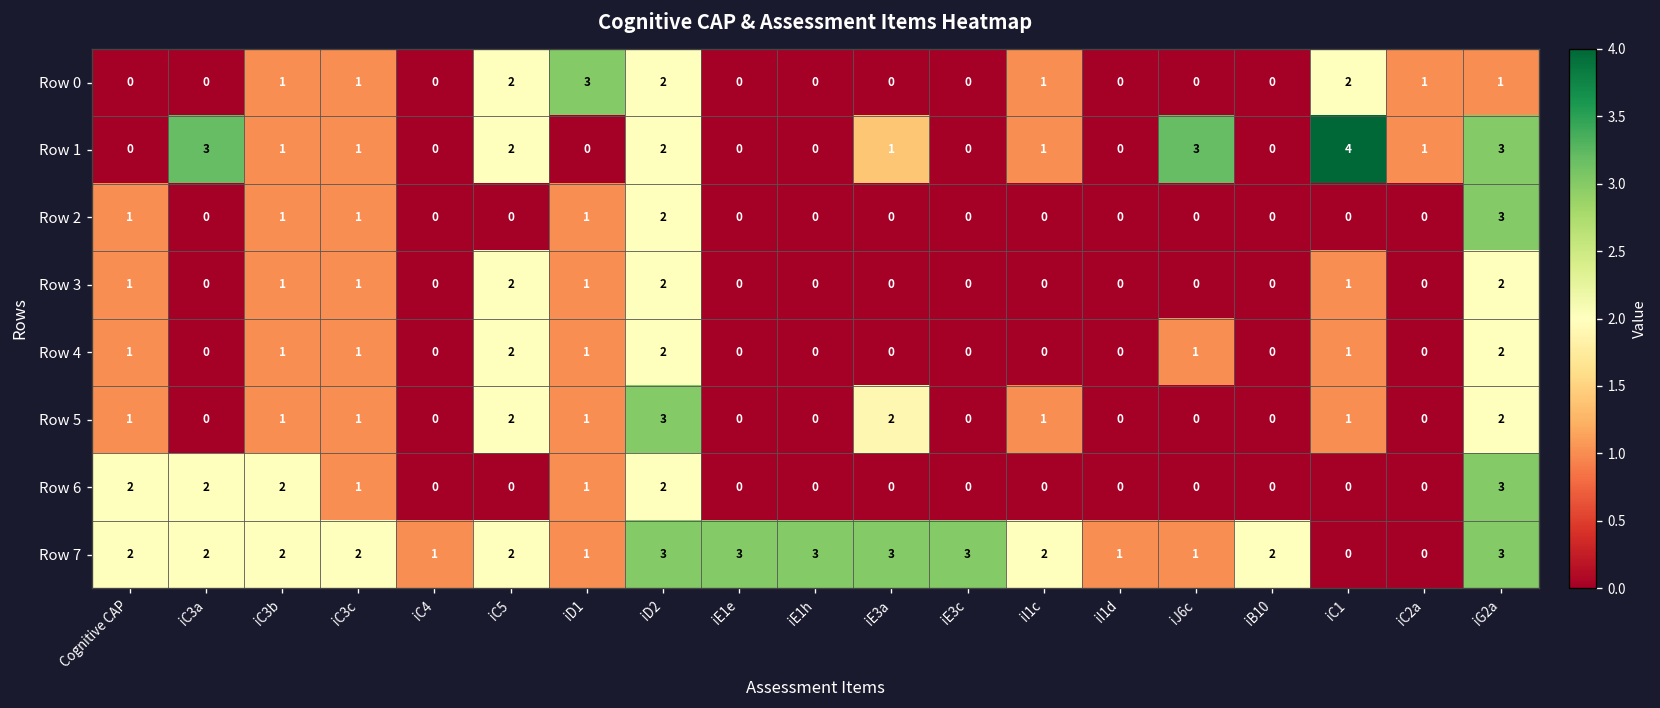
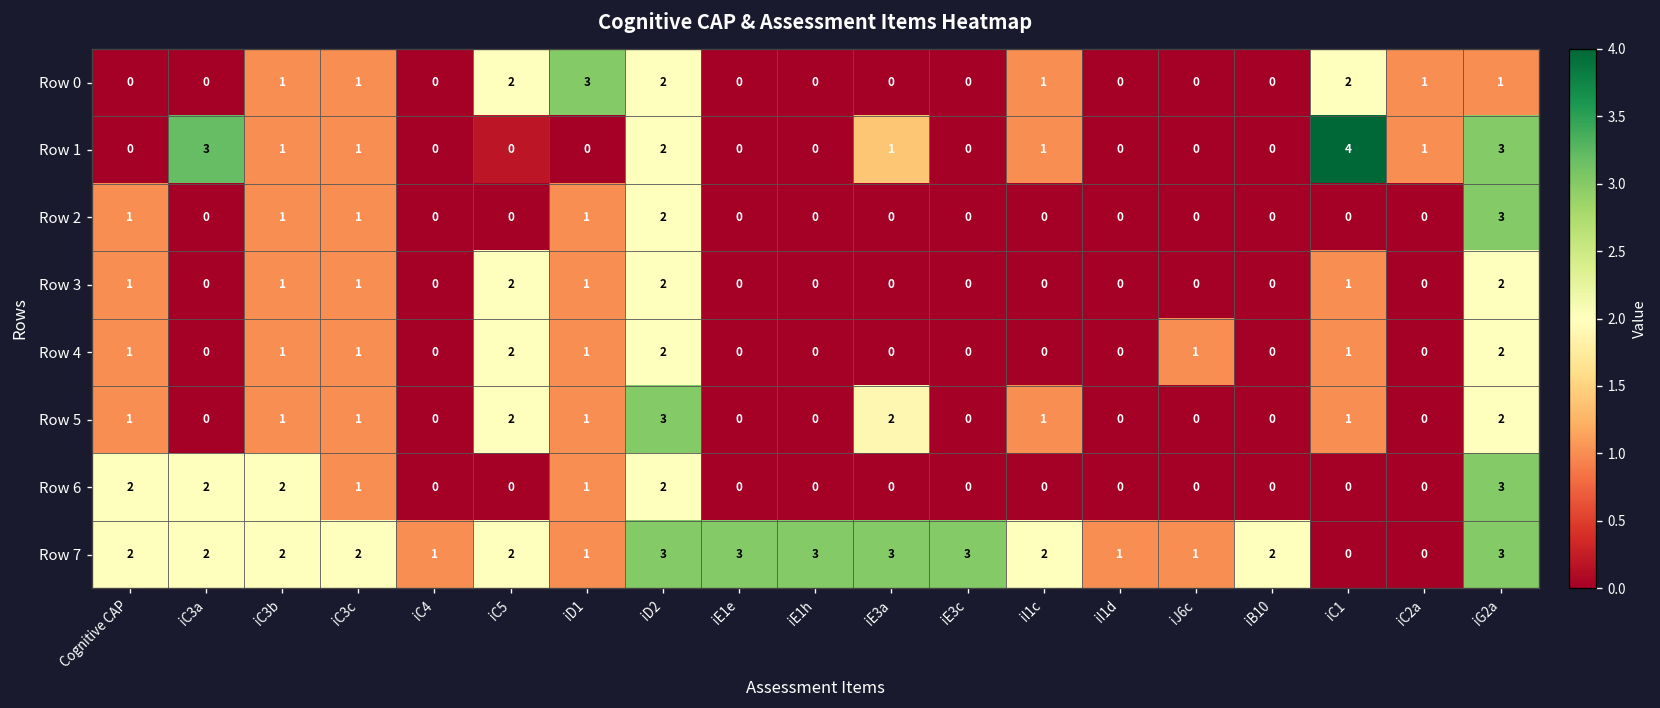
  {
    "Row 0": {
      "Cognitive CAP": 0,
      "iC3a": 0,
      "iC3b": 1,
      "iC3c": 1,
      "iC4": 0,
      "iC5": 2,
      "iD1": 3,
      "iD2": 2,
      "iE1e": 0,
      "iE1h": 0,
      "iE3a": 0,
      "iE3c": 0,
      "iI1c": 1,
      "iI1d": 0,
      "iJ6c": 0,
      "iB10": 0,
      "iC1": 2,
      "iC2a": 1,
      "iG2a": 1
    },
    "Row 1": {
      "Cognitive CAP": 0,
      "iC3a": 3,
      "iC3b": 1,
      "iC3c": 1,
      "iC4": 0,
-     "iC5": 2,
+     "iC5": 0,
      "iD1": 0,
      "iD2": 2,
      "iE1e": 0,
      "iE1h": 0,
      "iE3a": 1,
      "iE3c": 0,
      "iI1c": 1,
      "iI1d": 0,
-     "iJ6c": 3,
+     "iJ6c": 0,
      "iB10": 0,
      "iC1": 4,
      "iC2a": 1,
      "iG2a": 3
    },
    "Row 2": {
      "Cognitive CAP": 1,
      "iC3a": 0,
      "iC3b": 1,
      "iC3c": 1,
      "iC4": 0,
      "iC5": 0,
      "iD1": 1,
      "iD2": 2,
      "iE1e": 0,
      "iE1h": 0,
      "iE3a": 0,
      "iE3c": 0,
      "iI1c": 0,
      "iI1d": 0,
      "iJ6c": 0,
      "iB10": 0,
      "iC1": 0,
      "iC2a": 0,
      "iG2a": 3
    },
    "Row 3": {
      "Cognitive CAP": 1,
      "iC3a": 0,
      "iC3b": 1,
      "iC3c": 1,
      "iC4": 0,
      "iC5": 2,
      "iD1": 1,
      "iD2": 2,
      "iE1e": 0,
      "iE1h": 0,
      "iE3a": 0,
      "iE3c": 0,
      "iI1c": 0,
      "iI1d": 0,
      "iJ6c": 0,
      "iB10": 0,
      "iC1": 1,
      "iC2a": 0,
      "iG2a": 2
    },
    "Row 4": {
      "Cognitive CAP": 1,
      "iC3a": 0,
      "iC3b": 1,
      "iC3c": 1,
      "iC4": 0,
      "iC5": 2,
      "iD1": 1,
      "iD2": 2,
      "iE1e": 0,
      "iE1h": 0,
      "iE3a": 0,
      "iE3c": 0,
      "iI1c": 0,
      "iI1d": 0,
      "iJ6c": 1,
      "iB10": 0,
      "iC1": 1,
      "iC2a": 0,
      "iG2a": 2
    },
    "Row 5": {
      "Cognitive CAP": 1,
      "iC3a": 0,
      "iC3b": 1,
      "iC3c": 1,
      "iC4": 0,
      "iC5": 2,
      "iD1": 1,
      "iD2": 3,
      "iE1e": 0,
      "iE1h": 0,
      "iE3a": 2,
      "iE3c": 0,
      "iI1c": 1,
      "iI1d": 0,
      "iJ6c": 0,
      "iB10": 0,
      "iC1": 1,
      "iC2a": 0,
      "iG2a": 2
    },
    "Row 6": {
      "Cognitive CAP": 2,
      "iC3a": 2,
      "iC3b": 2,
      "iC3c": 1,
      "iC4": 0,
      "iC5": 0,
      "iD1": 1,
      "iD2": 2,
      "iE1e": 0,
      "iE1h": 0,
      "iE3a": 0,
      "iE3c": 0,
      "iI1c": 0,
      "iI1d": 0,
      "iJ6c": 0,
      "iB10": 0,
      "iC1": 0,
      "iC2a": 0,
      "iG2a": 3
    },
    "Row 7": {
      "Cognitive CAP": 2,
      "iC3a": 2,
      "iC3b": 2,
      "iC3c": 2,
      "iC4": 1,
      "iC5": 2,
      "iD1": 1,
      "iD2": 3,
      "iE1e": 3,
      "iE1h": 3,
      "iE3a": 3,
      "iE3c": 3,
      "iI1c": 2,
      "iI1d": 1,
      "iJ6c": 1,
      "iB10": 2,
      "iC1": 0,
      "iC2a": 0,
      "iG2a": 3
    }
  }
